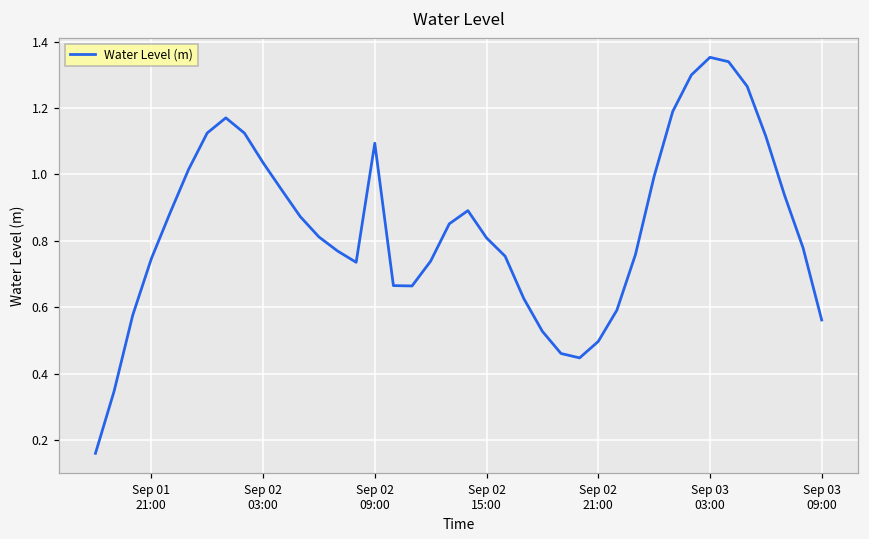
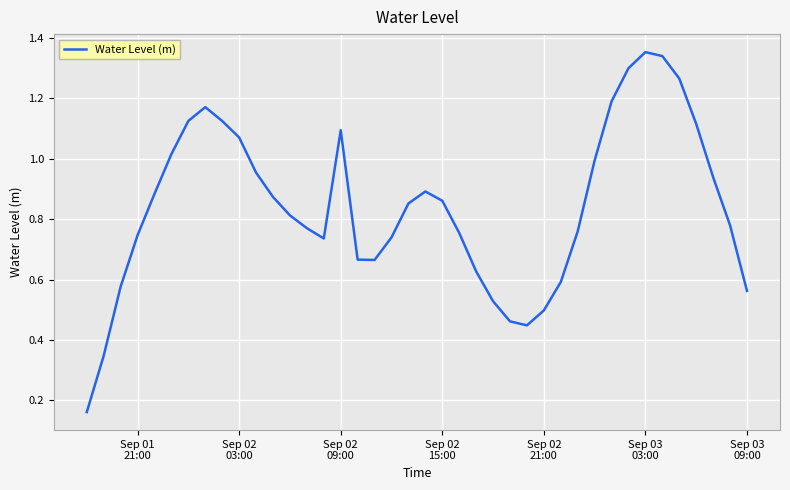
  {
    "Sep 01 21:00": 0.75,
-   "Sep 02 03:00": 1.04,
+   "Sep 02 03:00": 1.07,
    "Sep 02 09:00": 1.09,
-   "Sep 02 15:00": 0.81,
+   "Sep 02 15:00": 0.86,
    "Sep 02 21:00": 0.50,
    "Sep 03 03:00": 1.35,
    "Sep 03 09:00": 0.56
  }
